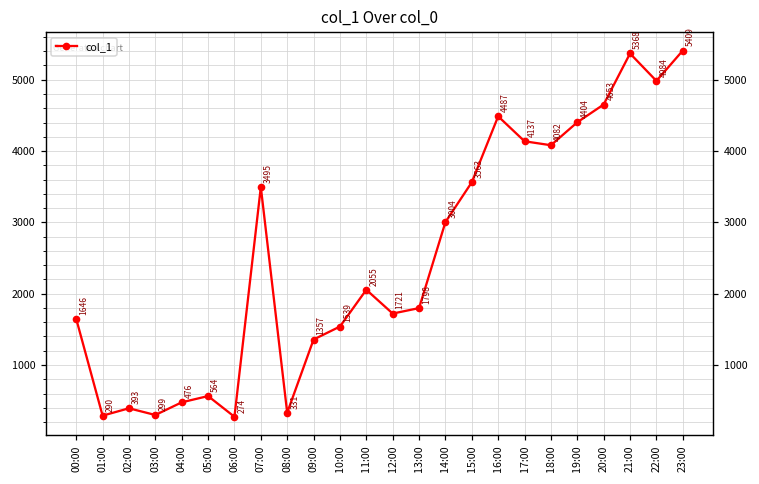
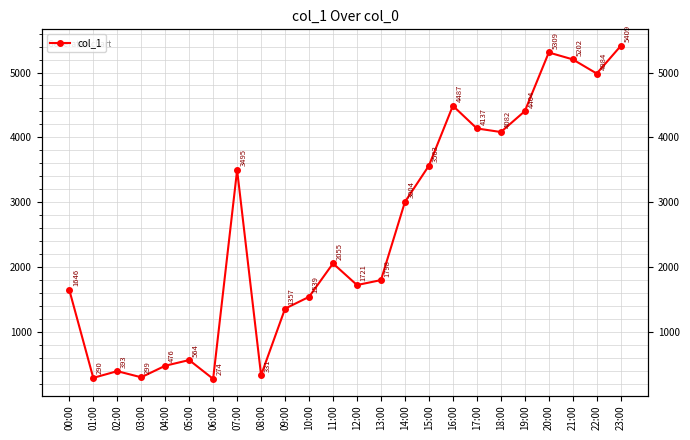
  {
    "00:00": 1646,
    "01:00": 290,
    "02:00": 393,
    "03:00": 299,
    "04:00": 476,
    "05:00": 564,
    "06:00": 274,
    "07:00": 3495,
    "08:00": 331,
    "09:00": 1357,
    "10:00": 1539,
    "11:00": 2055,
    "12:00": 1721,
    "13:00": 1798,
    "14:00": 3004,
    "15:00": 3563,
    "16:00": 4487,
    "17:00": 4137,
    "18:00": 4082,
    "19:00": 4404,
-   "20:00": 4653,
-   "21:00": 5368,
+   "20:00": 5309,
+   "21:00": 5202,
    "22:00": 4984,
    "23:00": 5409
  }
